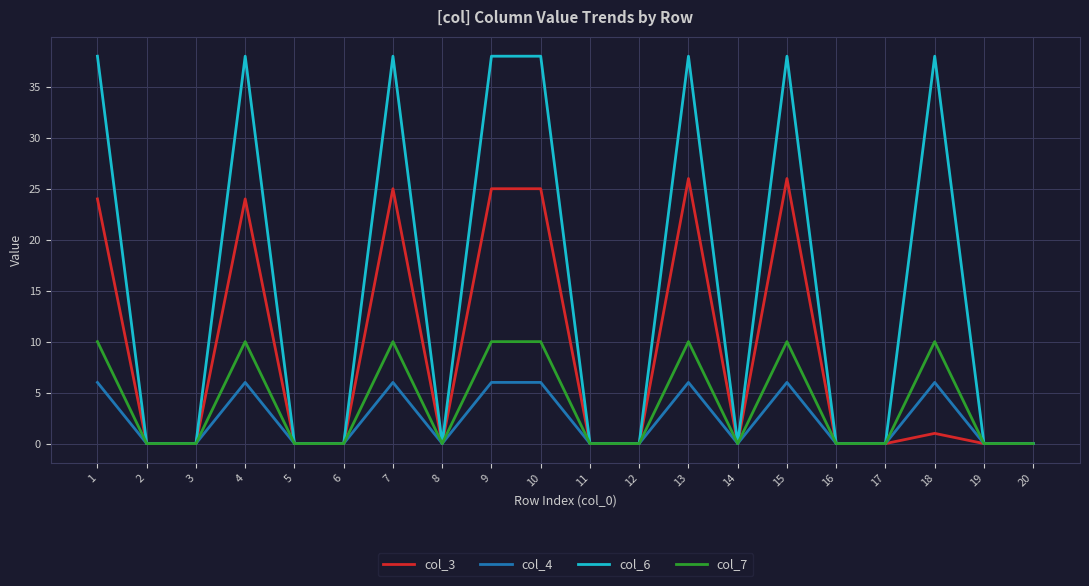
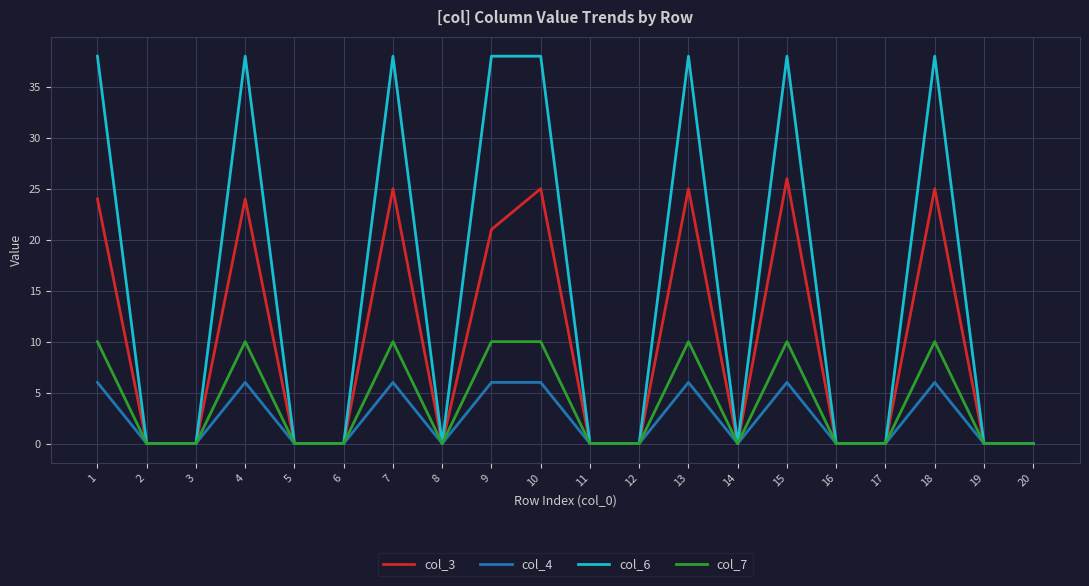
  {
    "col_3": {
      "1": 24,
      "4": 24,
      "7": 25,
-     "9": 25,
+     "9": 21,
      "10": 25,
-     "13": 26,
+     "13": 25,
      "15": 26,
-     "18": 1
+     "18": 25
    },
    "col_4": {
      "1": 6,
      "4": 6,
      "7": 6,
      "9": 6,
      "10": 6,
      "13": 6,
      "15": 6,
      "18": 6
    },
    "col_6": {
      "1": 38,
      "4": 38,
      "7": 38,
      "9": 38,
      "10": 38,
      "13": 38,
      "15": 38,
      "18": 38
    },
    "col_7": {
      "1": 10,
      "4": 10,
      "7": 10,
      "9": 10,
      "10": 10,
      "13": 10,
      "15": 10,
      "18": 10
    }
  }
